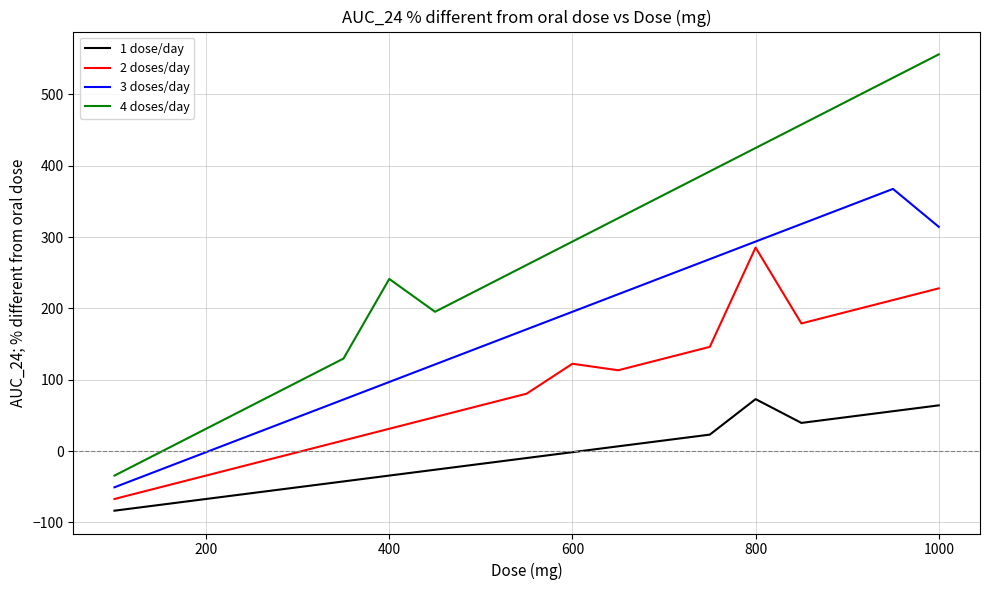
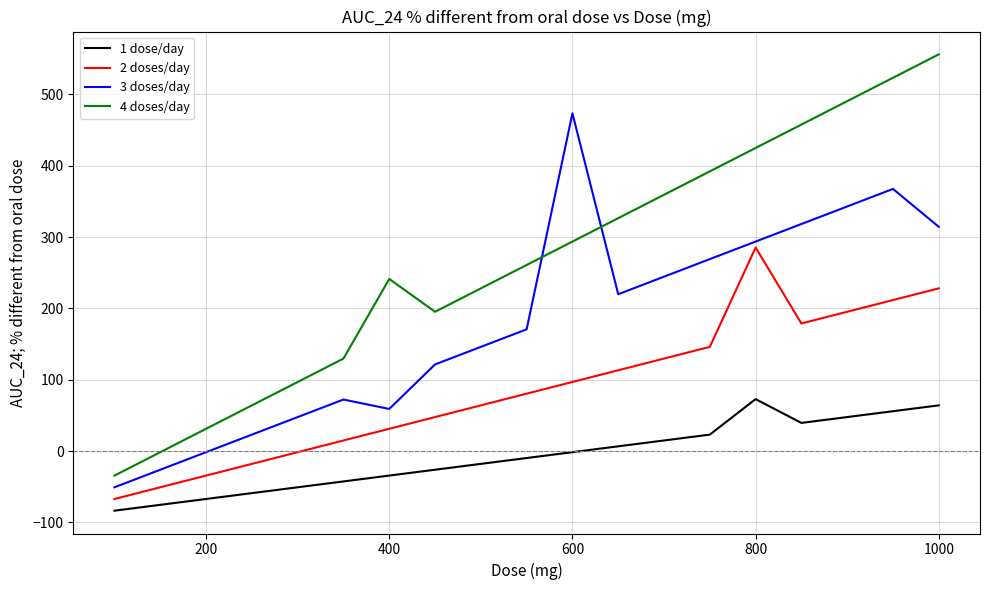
  {
    "1 dose/day": {
      "200": -70,
      "400": -30,
      "600": 0,
      "800": 70,
      "1000": 60
    },
    "2 doses/day": {
      "200": -30,
      "400": 30,
-     "600": 120,
+     "600": 100,
      "800": 290,
      "1000": 230
    },
    "3 doses/day": {
      "200": 0,
-     "400": 100,
-     "600": 200,
+     "400": 60,
+     "600": 470,
      "800": 290,
      "1000": 310
    },
    "4 doses/day": {
      "200": 30,
      "400": 240,
      "600": 290,
      "800": 420,
      "1000": 560
    }
  }
